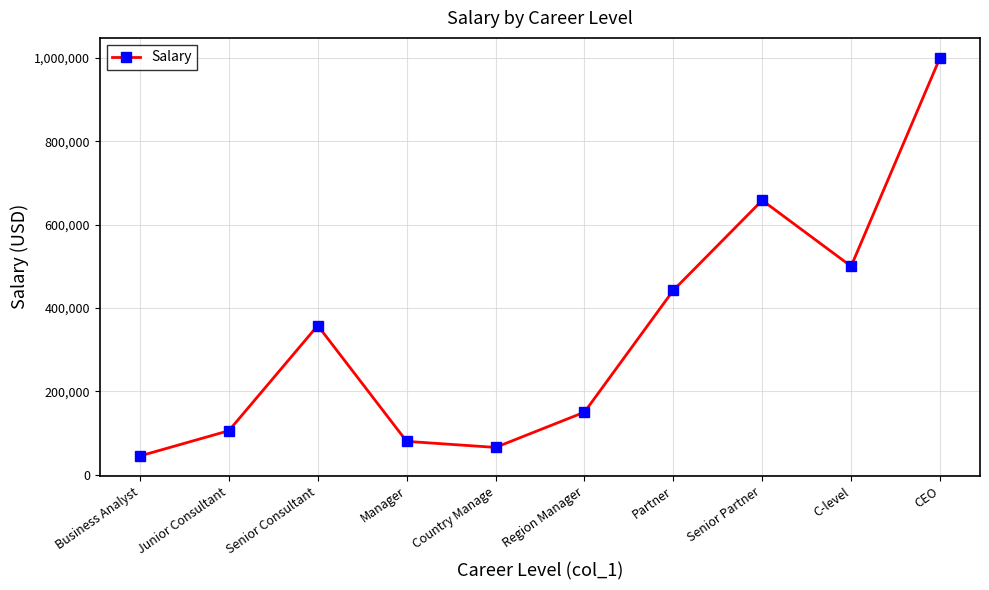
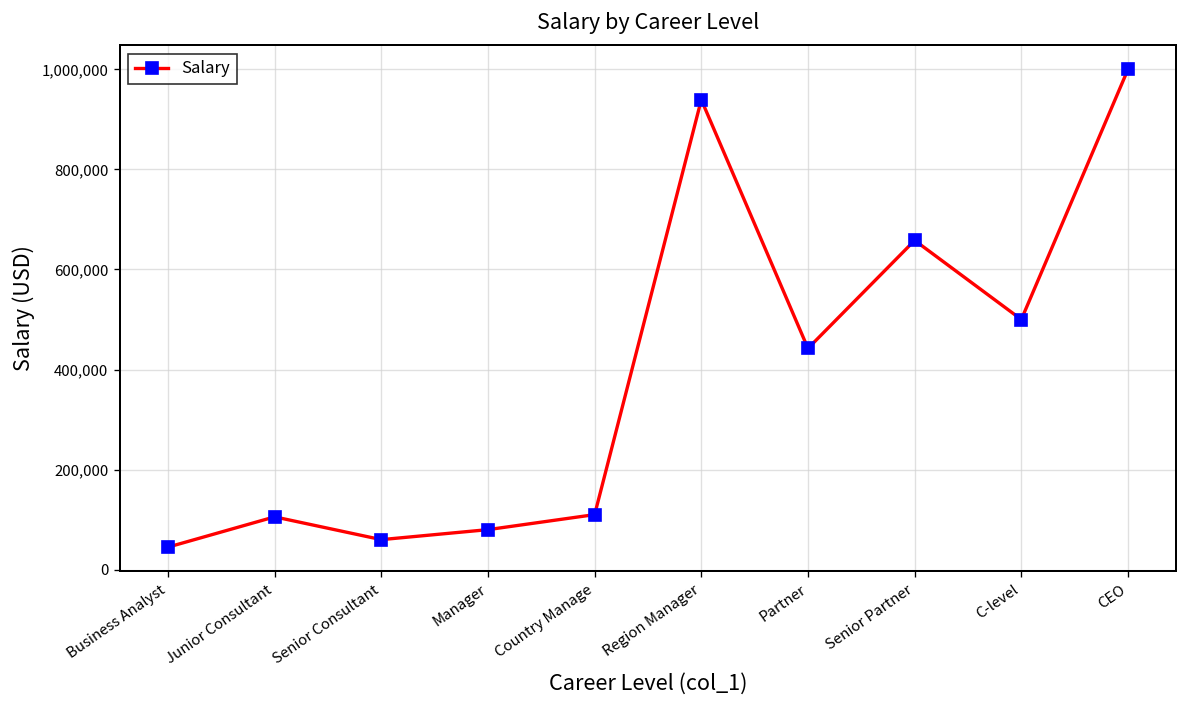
  {
    "Business Analyst": "50,000",
    "Junior Consultant": "110,000",
-   "Senior Consultant": "360,000",
+   "Senior Consultant": "60,000",
    "Manager": "80,000",
-   "Country Manage": "70,000",
-   "Region Manager": "150,000",
+   "Country Manage": "110,000",
+   "Region Manager": "940,000",
    "Partner": "440,000",
    "Senior Partner": "660,000",
    "C-level": "500,000",
    "CEO": "1,000,000"
  }
